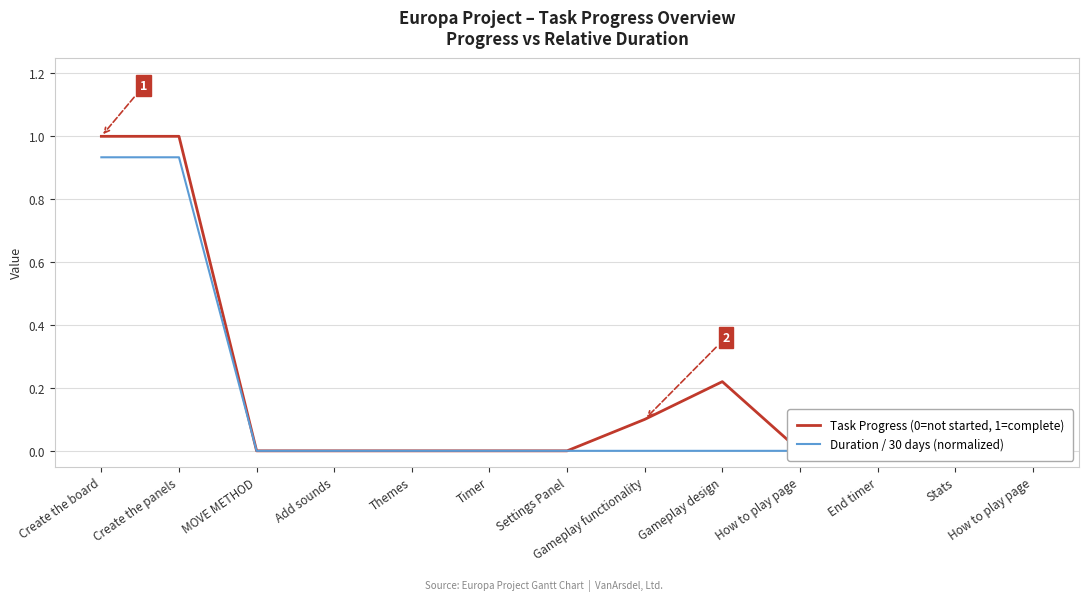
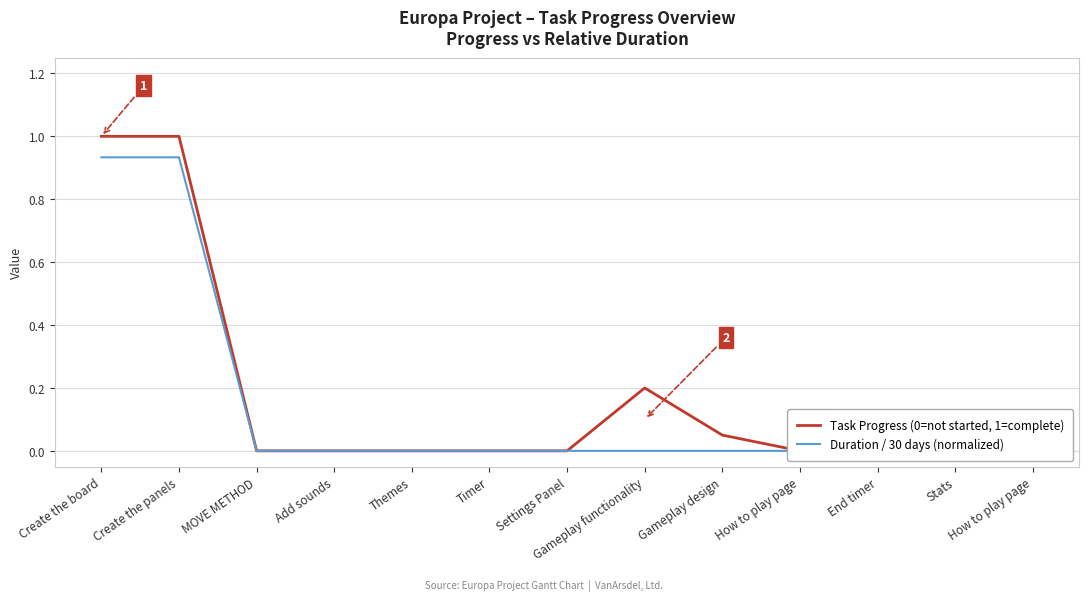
  {
    "Task Progress (0=not started, 1=complete)": {
      "Create the board": 1.00,
      "Create the panels": 1.00,
-     "Gameplay functionality": 0.1,
-     "Gameplay design": 0.22
+     "Gameplay functionality": 0.2,
+     "Gameplay design": 0.05
    },
    "Duration / 30 days (normalized)": {
      "Create the board": 0.93,
      "Create the panels": 0.93,
      "Gameplay functionality": 0.00,
      "Gameplay design": 0.00
    }
  }
